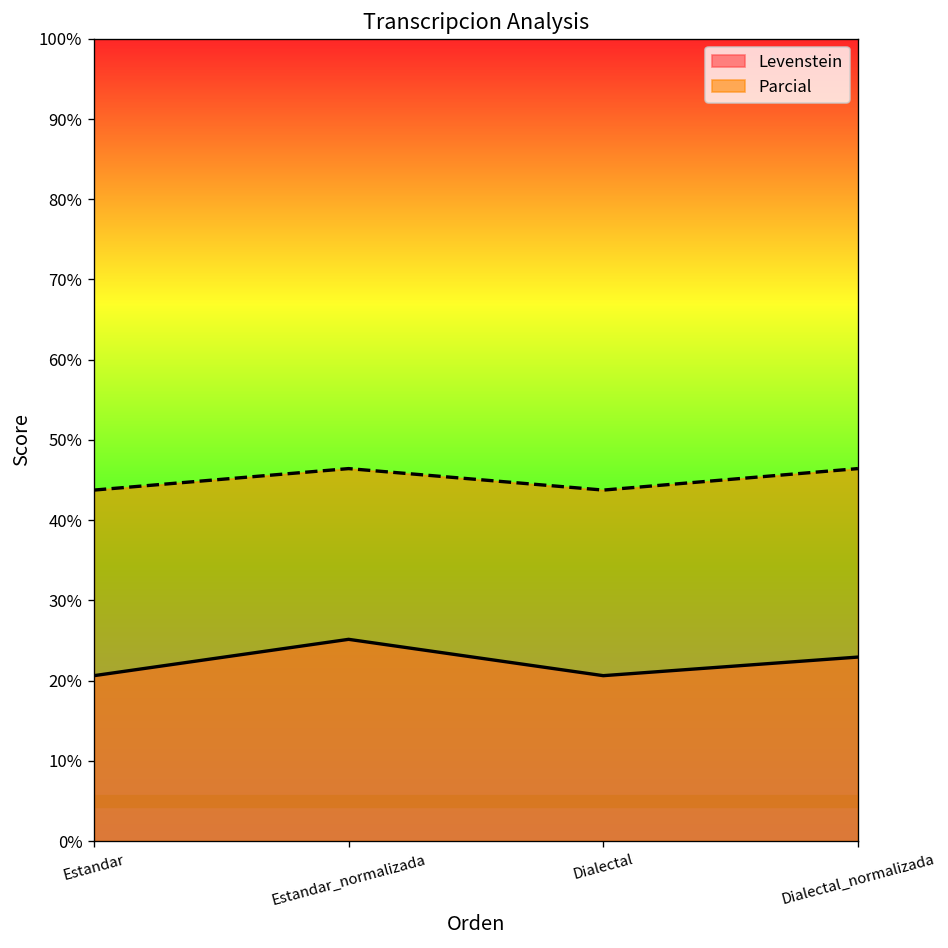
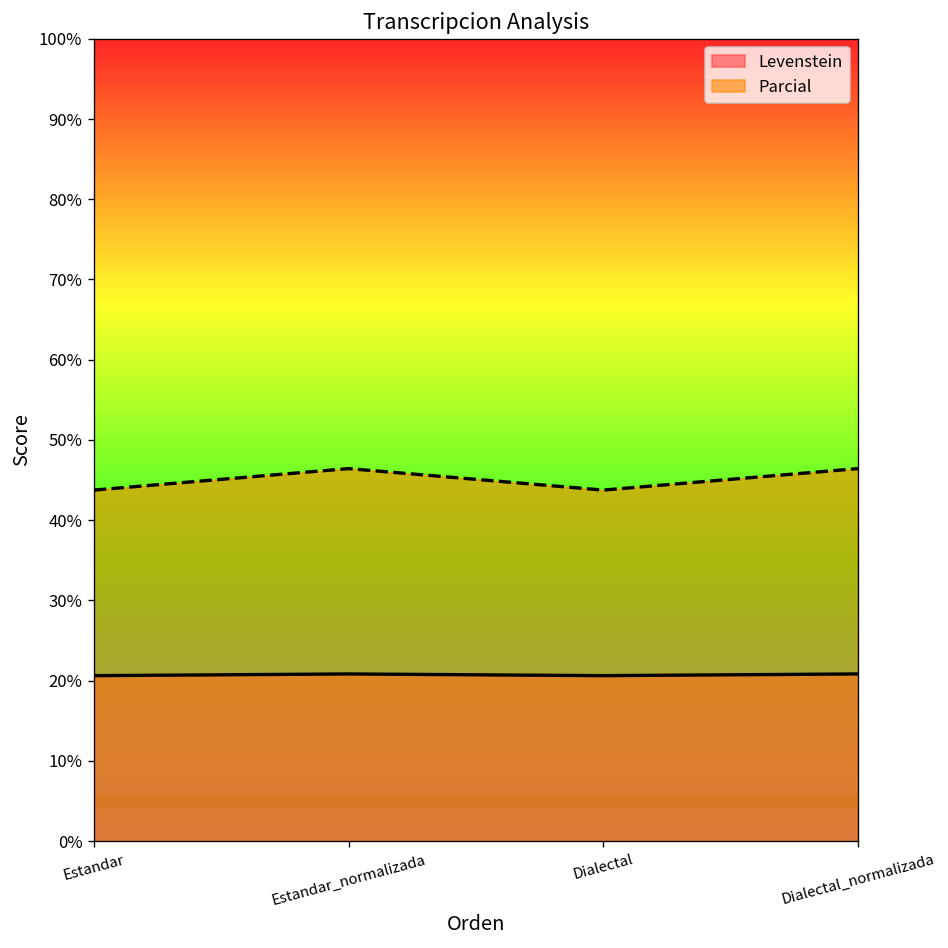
  {
    "Levenstein": {
      "Estandar": "21%",
-     "Estandar_normalizada": "25%",
+     "Estandar_normalizada": "21%",
      "Dialectal": "21%",
-     "Dialectal_normalizada": "23%"
+     "Dialectal_normalizada": "21%"
    },
    "Parcial": {
      "Estandar": "44%",
      "Estandar_normalizada": "46%",
      "Dialectal": "44%",
      "Dialectal_normalizada": "46%"
    }
  }
